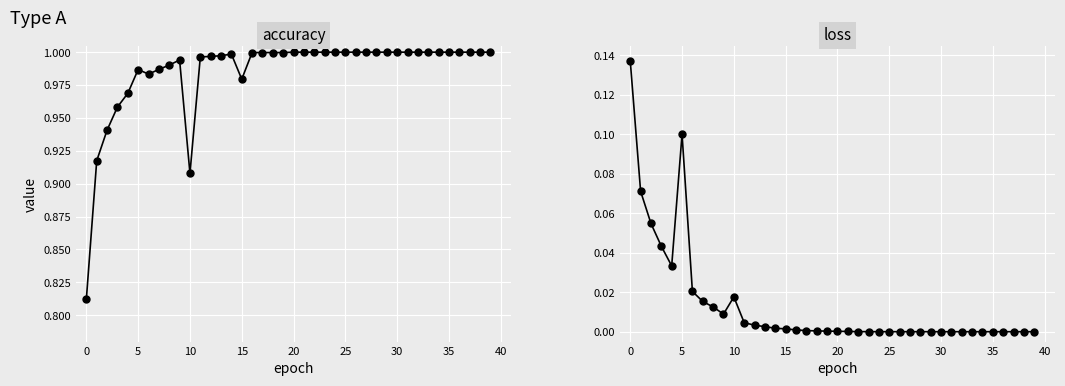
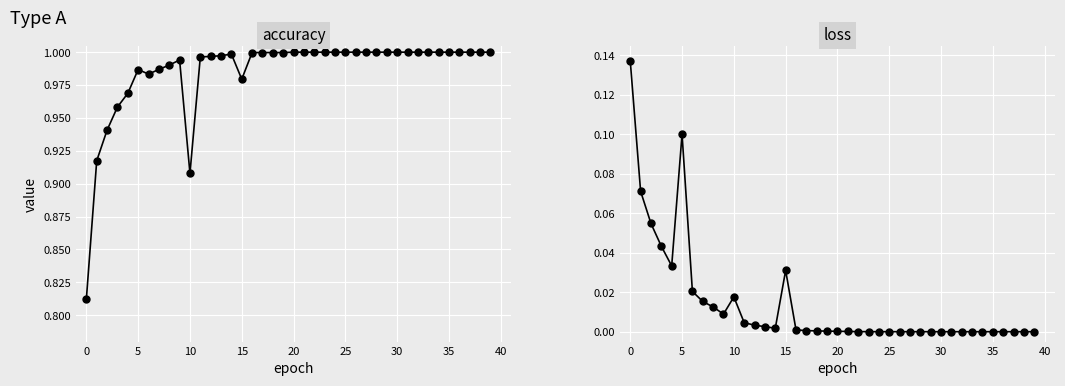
  {
    "accuracy": {
      "0": 0.812,
      "5": 0.987,
      "10": 0.908,
      "15": 0.979,
      "20": 1.000,
      "25": 1.000,
      "30": 1.000,
      "35": 1.000
    },
    "loss": {
      "0": 0.137,
      "5": 0.100,
      "10": 0.018,
-     "15": 0.001,
+     "15": 0.031,
      "20": 0.000,
      "25": 0.000,
      "30": 0.000,
      "35": 0.000
    }
  }
